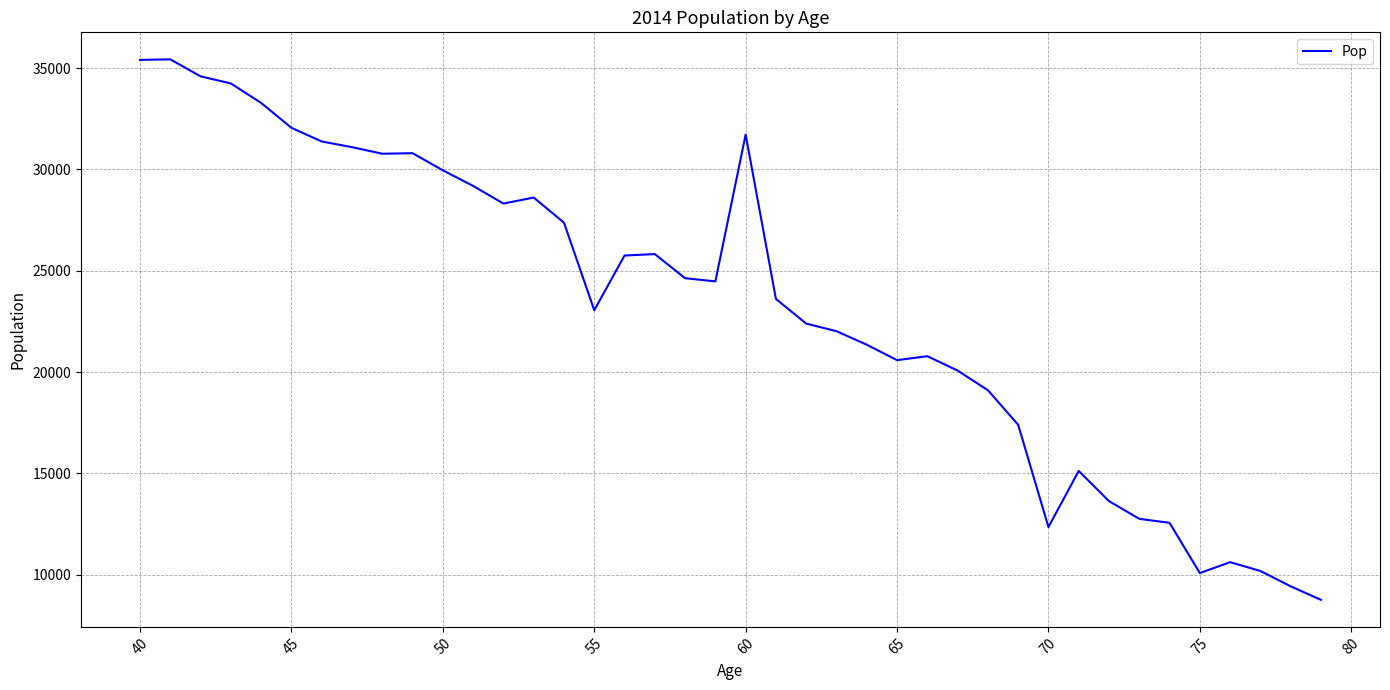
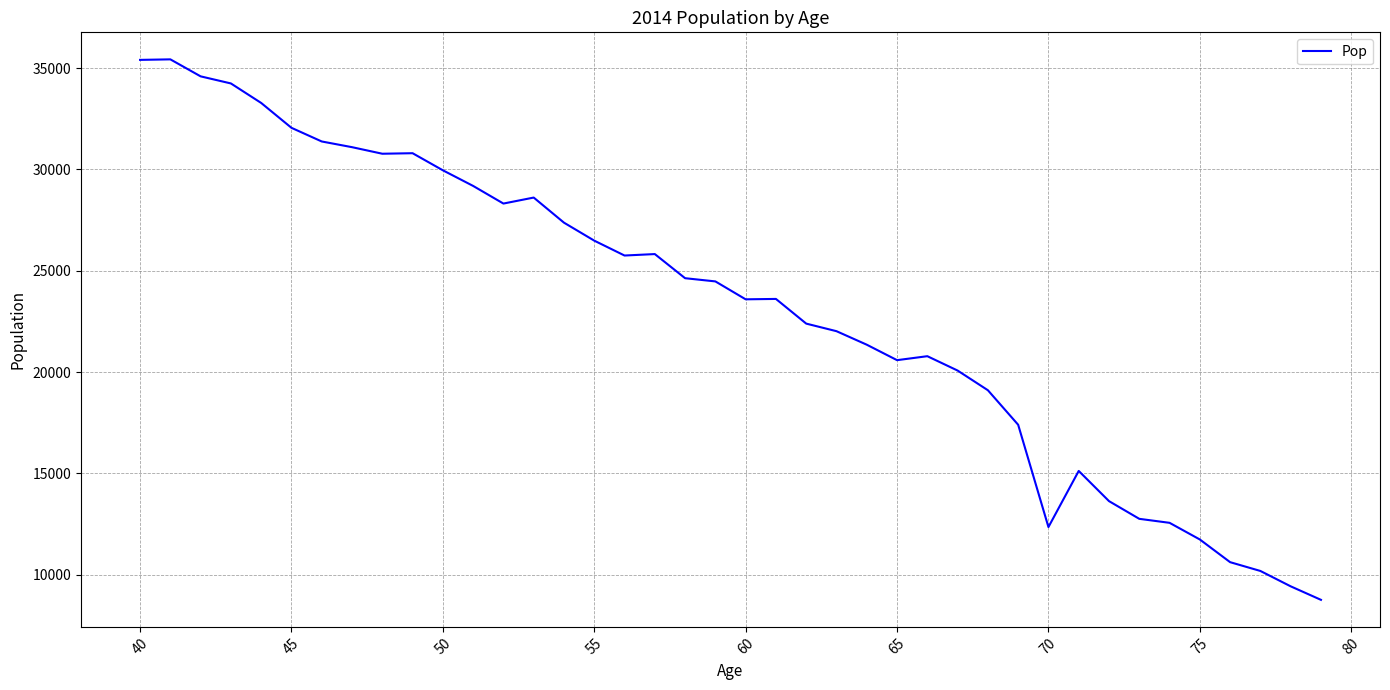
  {
    "40": 35400,
    "45": 32100,
    "50": 30000,
-   "55": 23000,
-   "60": 31700,
+   "55": 26500,
+   "60": 23600,
    "65": 20600,
    "70": 12300,
-   "75": 10100
+   "75": 11700
  }
